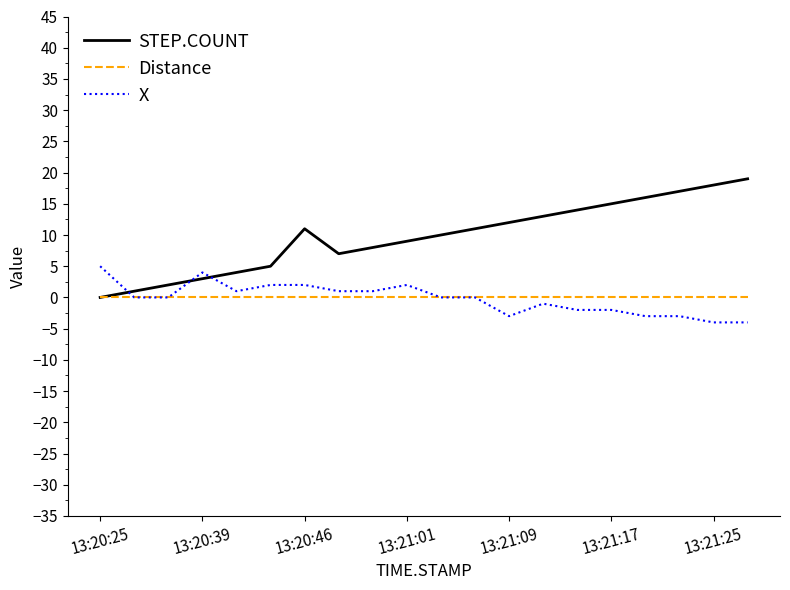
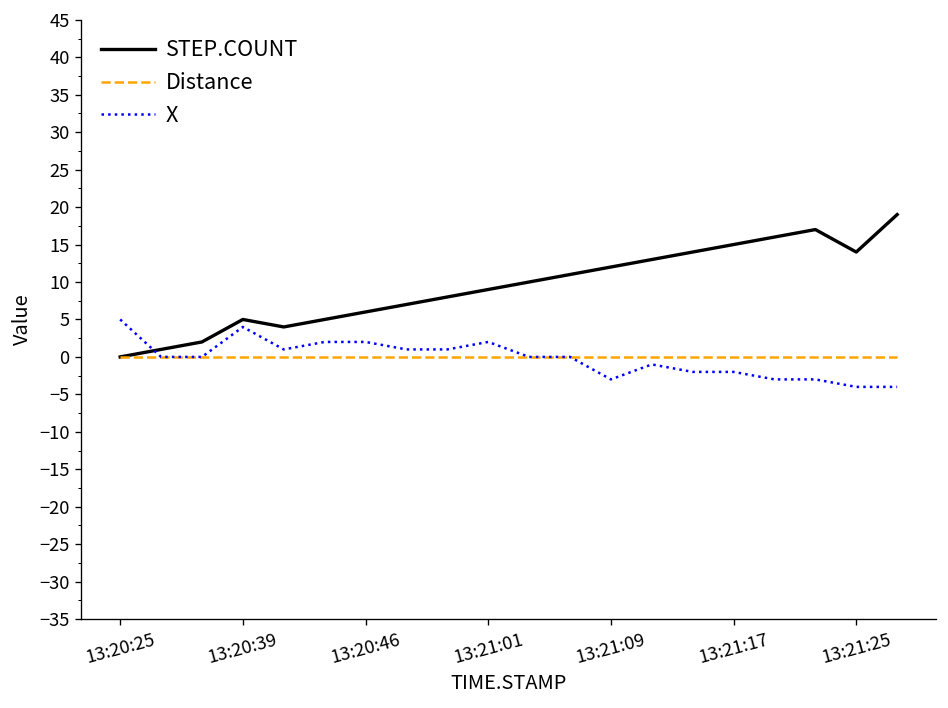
  {
    "STEP.COUNT": {
-     "13:20:39": 3,
-     "13:20:46": 11,
+     "13:20:39": 5,
+     "13:20:46": 6,
      "13:21:01": 9,
      "13:21:09": 12,
      "13:21:17": 15,
-     "13:21:25": 18
+     "13:21:25": 14
    },
    "Distance": {
      "13:20:39": 0,
      "13:20:46": 0,
      "13:21:01": 0,
      "13:21:09": 0,
      "13:21:17": 0,
      "13:21:25": 0
    },
    "X": {
      "13:20:25": 5,
      "13:20:39": 4,
      "13:20:46": 2,
      "13:21:01": 2,
      "13:21:09": -3,
      "13:21:17": -2,
      "13:21:25": -4
    }
  }
